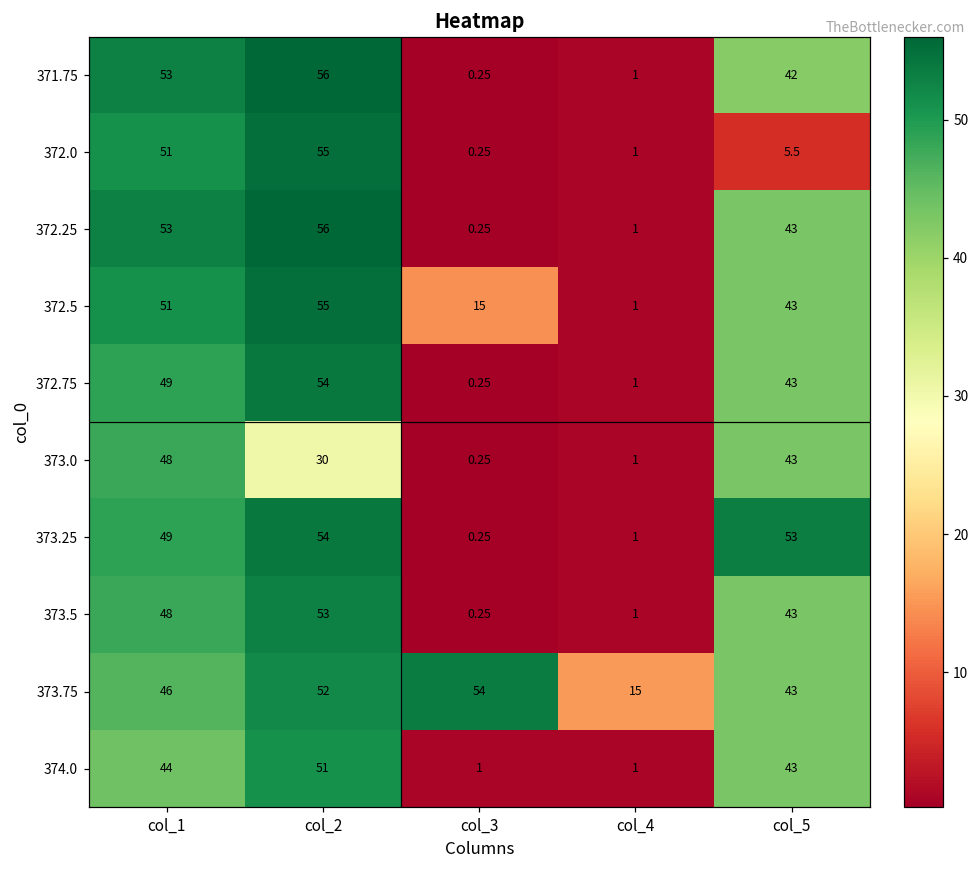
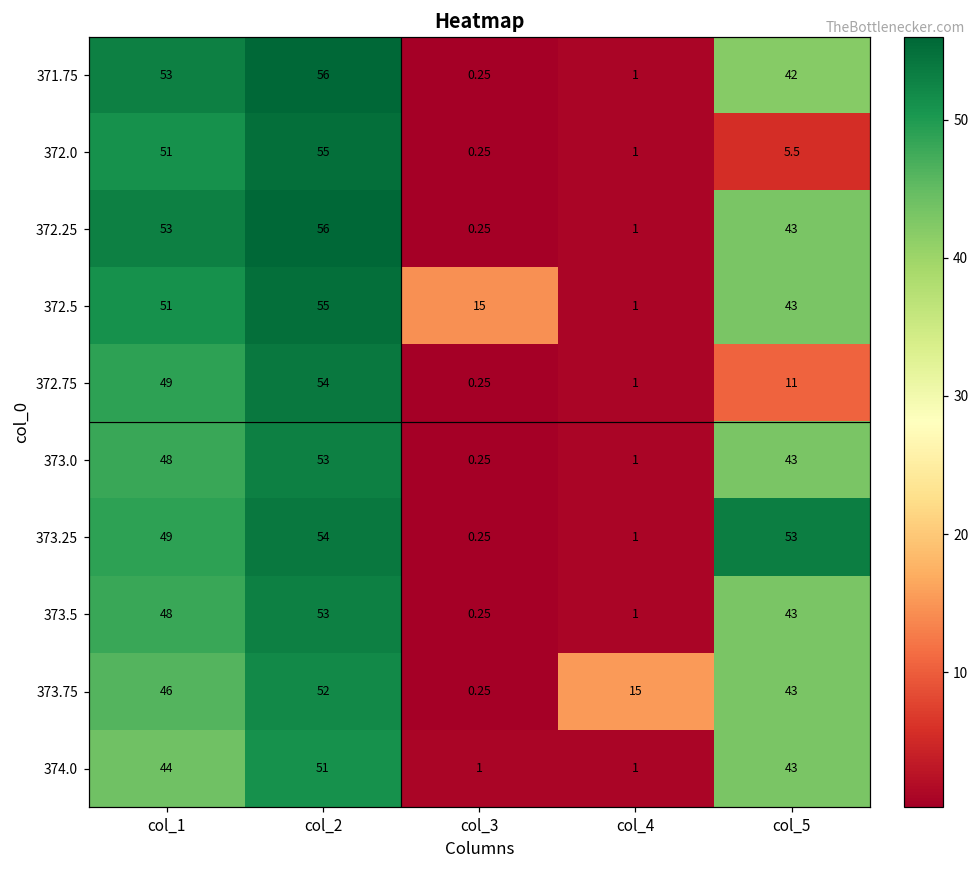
  {
    "371.75": {
      "col_1": 53,
      "col_2": 56,
      "col_3": 0.25,
      "col_4": 1,
      "col_5": 42
    },
    "372.0": {
      "col_1": 51,
      "col_2": 55,
      "col_3": 0.25,
      "col_4": 1,
      "col_5": 5.5
    },
    "372.25": {
      "col_1": 53,
      "col_2": 56,
      "col_3": 0.25,
      "col_4": 1,
      "col_5": 43
    },
    "372.5": {
      "col_1": 51,
      "col_2": 55,
      "col_3": 15,
      "col_4": 1,
      "col_5": 43
    },
    "372.75": {
      "col_1": 49,
      "col_2": 54,
      "col_3": 0.25,
      "col_4": 1,
-     "col_5": 43
+     "col_5": 11
    },
    "373.0": {
      "col_1": 48,
-     "col_2": 30,
+     "col_2": 53,
      "col_3": 0.25,
      "col_4": 1,
      "col_5": 43
    },
    "373.25": {
      "col_1": 49,
      "col_2": 54,
      "col_3": 0.25,
      "col_4": 1,
      "col_5": 53
    },
    "373.5": {
      "col_1": 48,
      "col_2": 53,
      "col_3": 0.25,
      "col_4": 1,
      "col_5": 43
    },
    "373.75": {
      "col_1": 46,
      "col_2": 52,
-     "col_3": 54,
+     "col_3": 0.25,
      "col_4": 15,
      "col_5": 43
    },
    "374.0": {
      "col_1": 44,
      "col_2": 51,
      "col_3": 1,
      "col_4": 1,
      "col_5": 43
    }
  }
